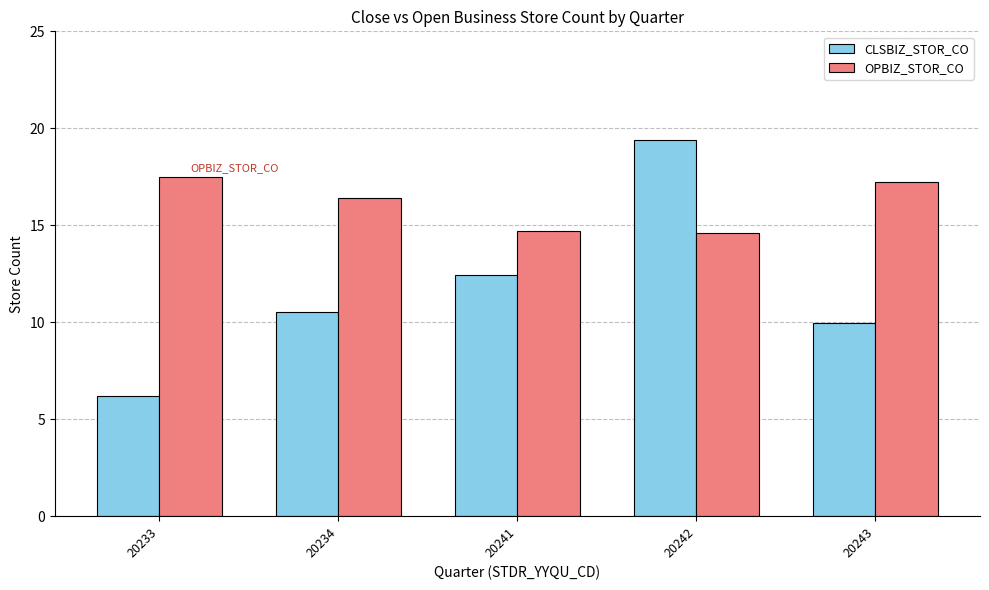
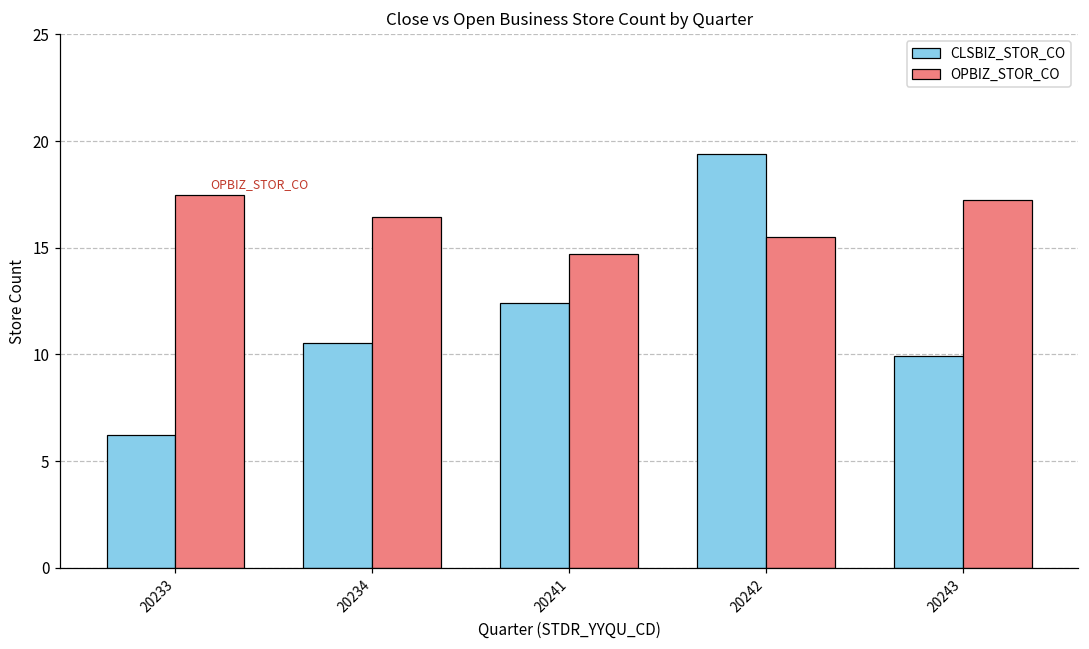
  {
    "CLSBIZ_STOR_CO": {
      "20233": 6.2,
      "20234": 10.5,
      "20241": 12.4,
      "20242": 19.4,
      "20243": 10.0
    },
    "OPBIZ_STOR_CO": {
      "20233": 17.5,
      "20234": 16.4,
      "20241": 14.7,
-     "20242": 14.6,
+     "20242": 15.5,
      "20243": 17.2
    }
  }
